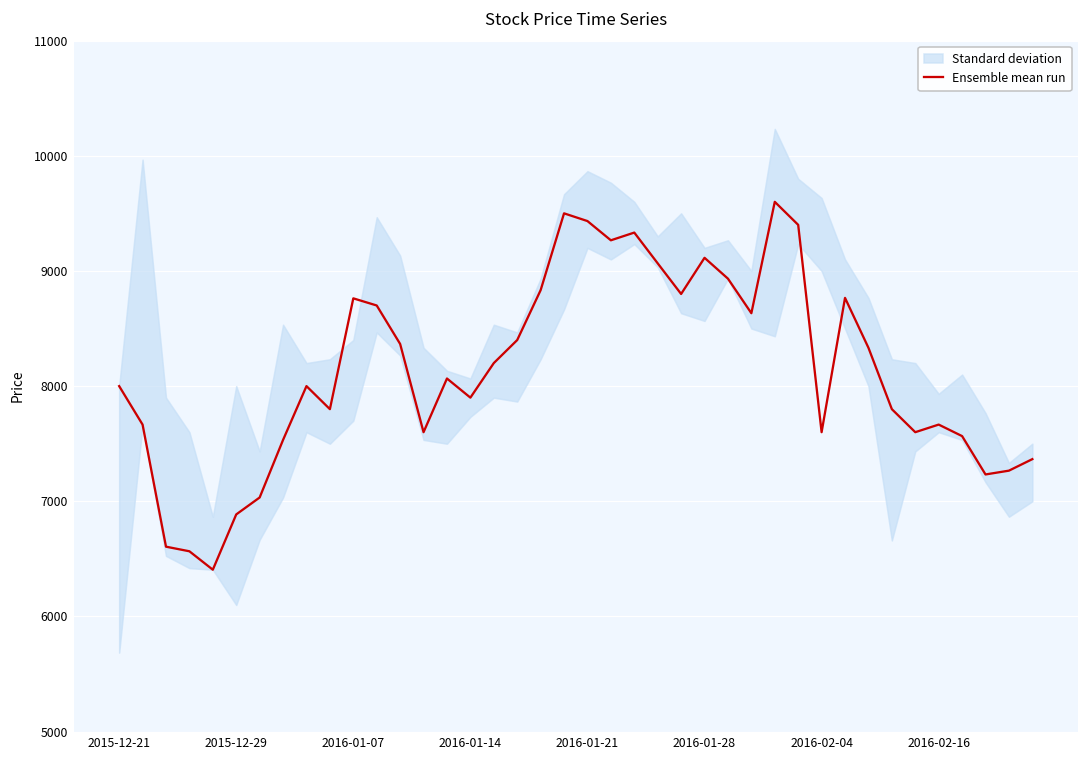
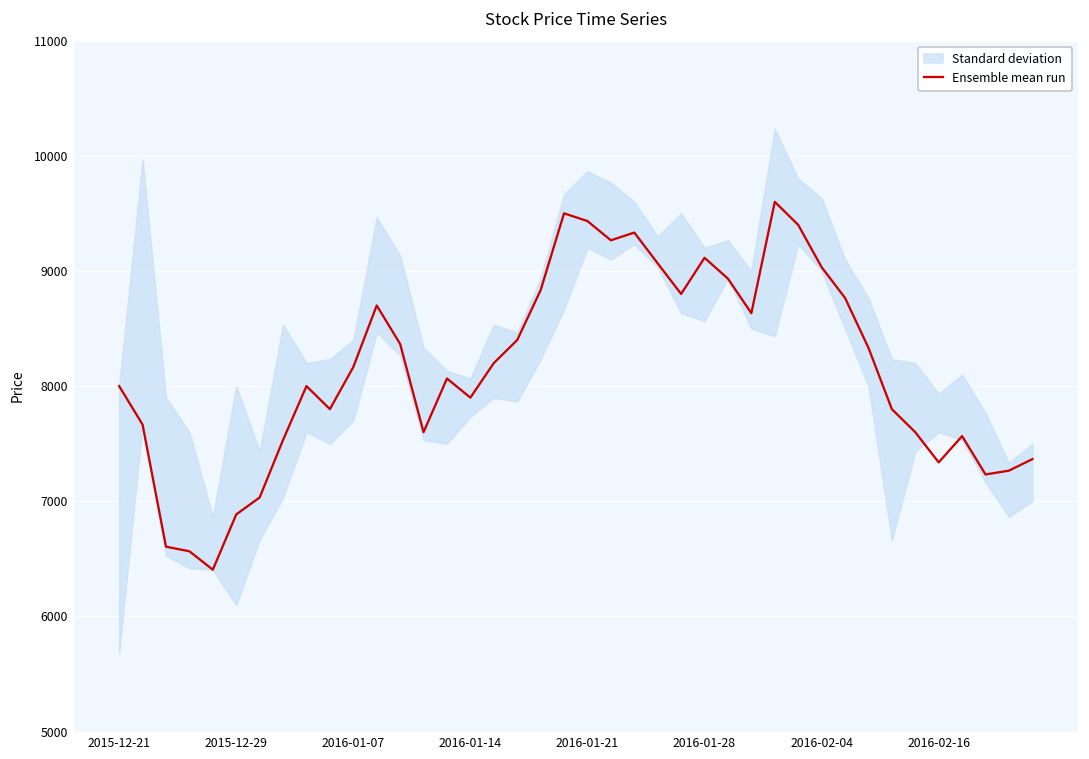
  {
    "Ensemble mean run": {
      "2015-12-29": 6890,
-     "2016-01-07": 8760,
+     "2016-01-07": 8170,
      "2016-01-14": 7900,
      "2016-01-21": 9430,
      "2016-01-28": 9110,
-     "2016-02-04": 7600,
-     "2016-02-16": 7670
+     "2016-02-04": 9030,
+     "2016-02-16": 7340
    }
  }
